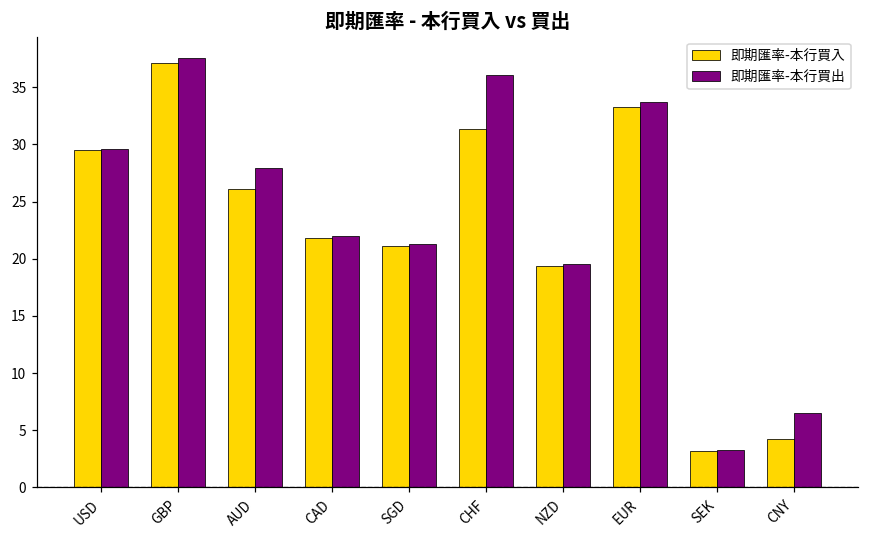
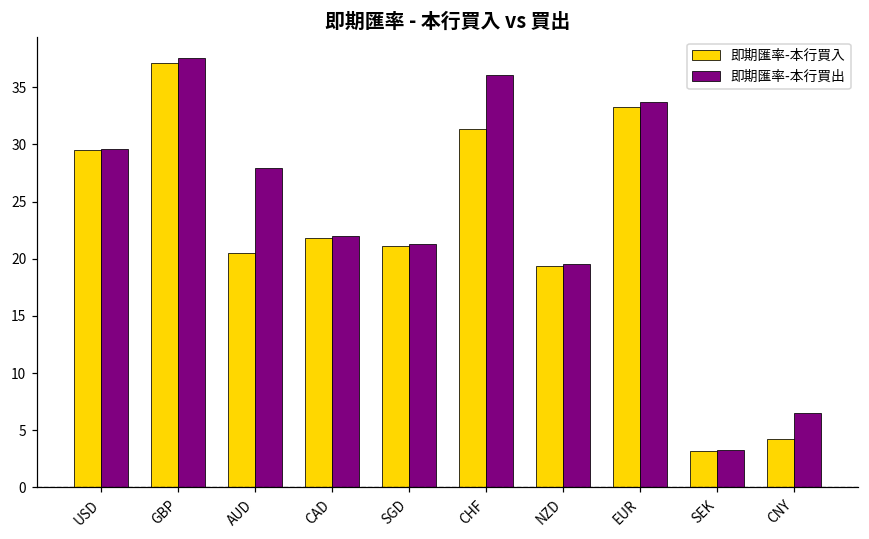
  {
    "即期匯率-本行買入": {
      "USD": 29.5,
      "GBP": 37.1,
-     "AUD": 26.1,
+     "AUD": 20.5,
      "CAD": 21.8,
      "SGD": 21.2,
      "CHF": 31.4,
      "NZD": 19.4,
      "EUR": 33.3,
      "SEK": 3.2,
      "CNY": 4.2
    },
    "即期匯率-本行買出": {
      "USD": 29.6,
      "GBP": 37.5,
      "AUD": 27.9,
      "CAD": 22.0,
      "SGD": 21.3,
      "CHF": 36.1,
      "NZD": 19.6,
      "EUR": 33.7,
      "SEK": 3.3,
      "CNY": 6.5
    }
  }
